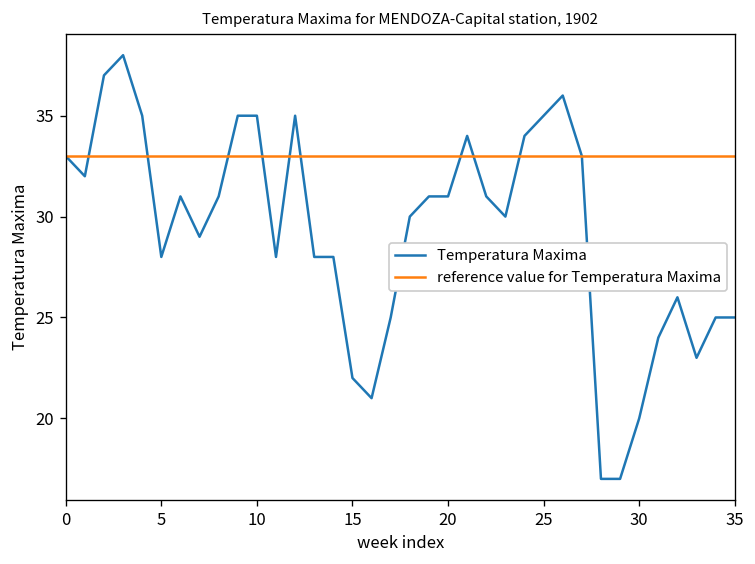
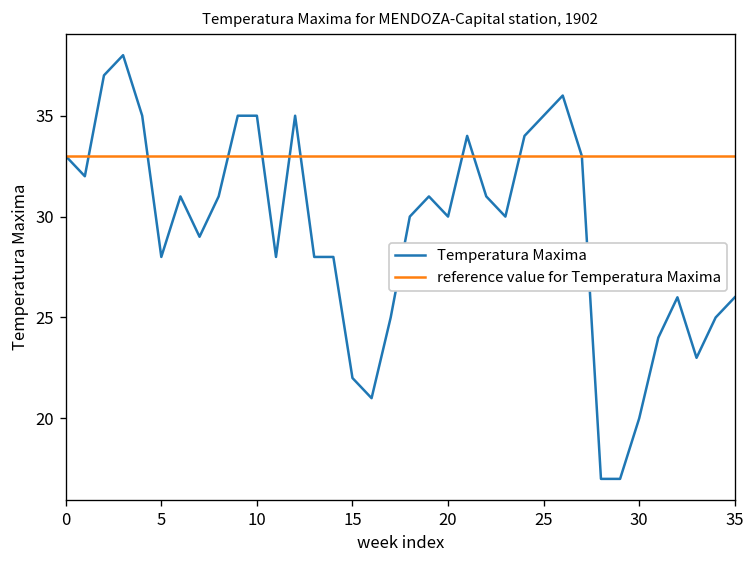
  {
    "Temperatura Maxima": {
      "5": 28,
      "10": 35,
      "15": 22,
-     "20": 31,
+     "20": 30,
      "25": 35,
      "30": 20,
-     "35": 25
+     "35": 26
    },
    "reference value for Temperatura Maxima": {
      "5": 33,
      "10": 33,
      "15": 33,
      "20": 33,
      "25": 33,
      "30": 33,
      "35": 33
    }
  }
